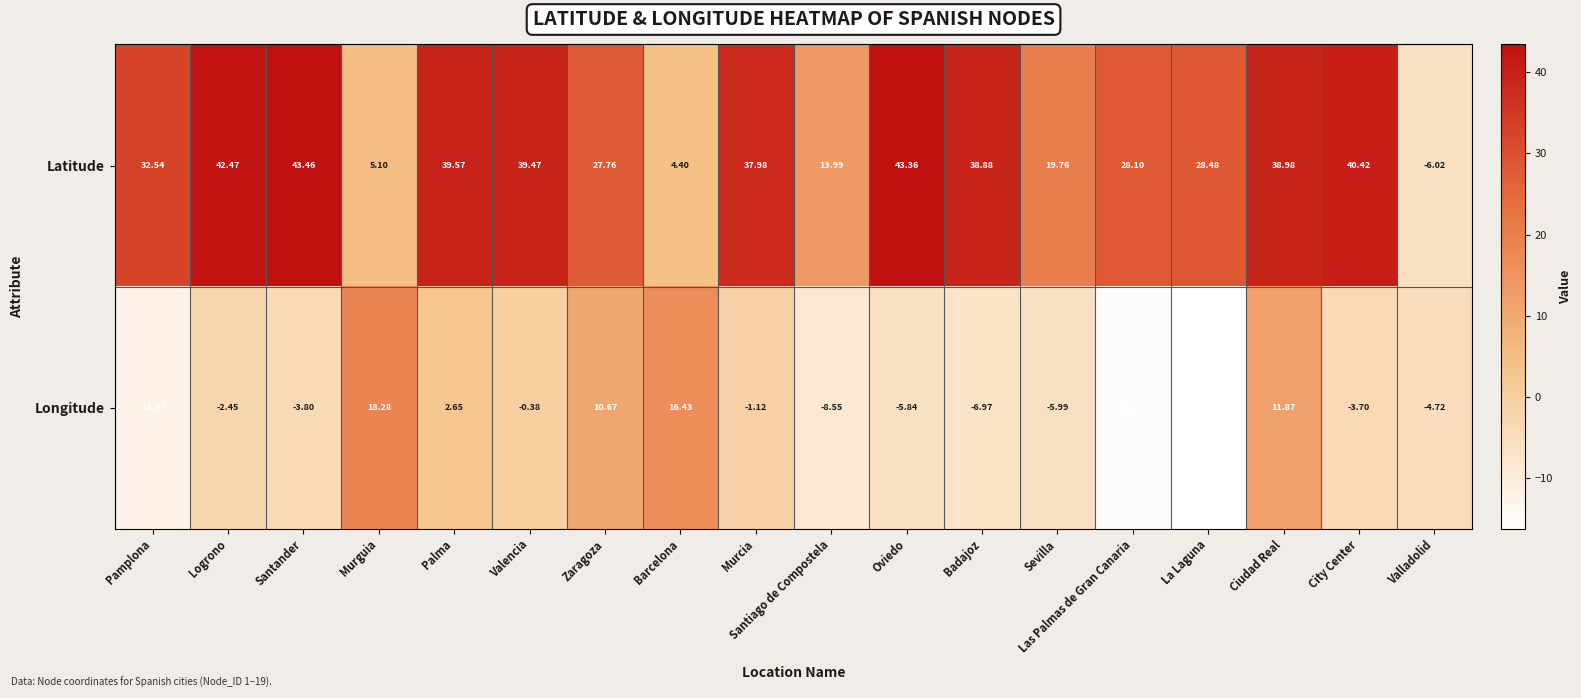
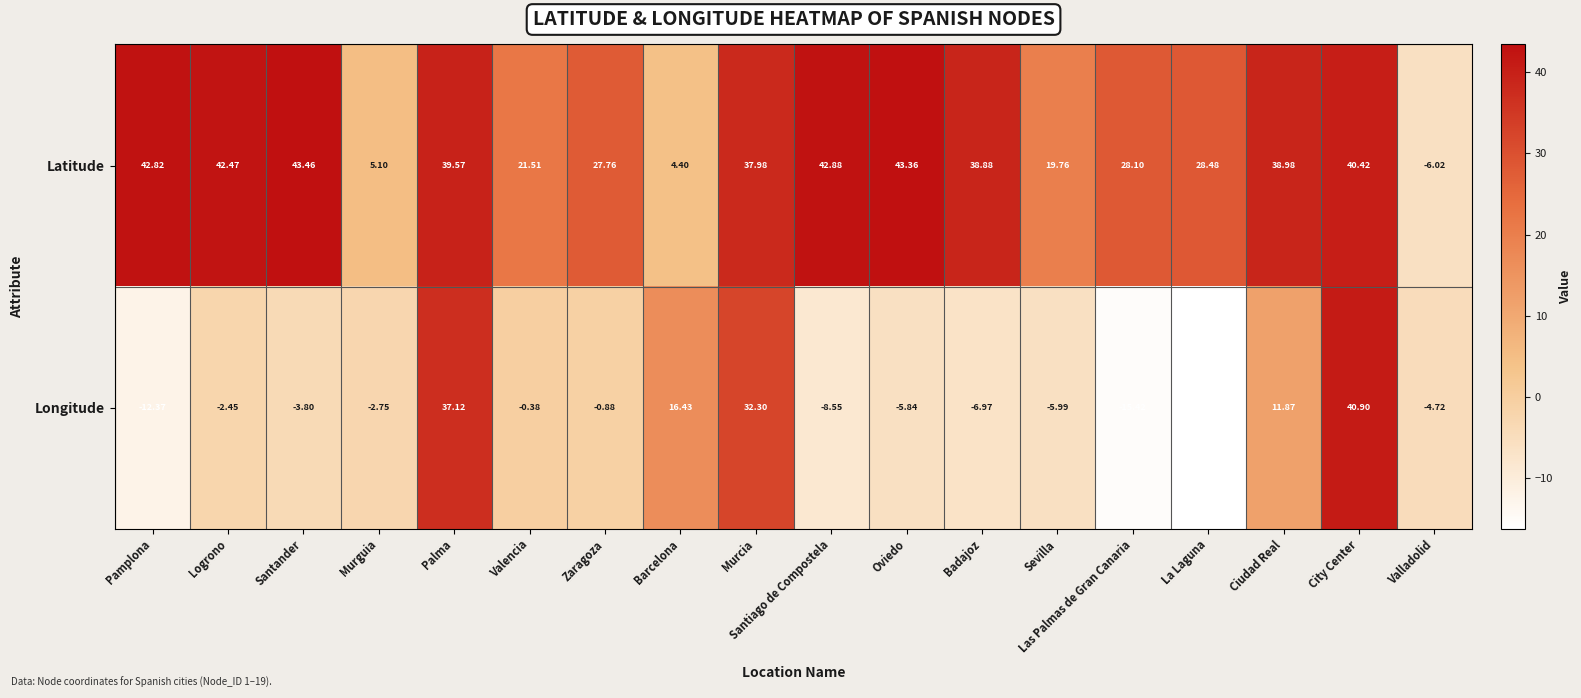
  {
    "Latitude": {
-     "Pamplona": 32.54,
+     "Pamplona": 42.82,
      "Logrono": 42.47,
      "Santander": 43.46,
      "Murguia": 5.10,
      "Palma": 39.57,
-     "Valencia": 39.47,
+     "Valencia": 21.51,
      "Zaragoza": 27.76,
      "Barcelona": 4.40,
      "Murcia": 37.98,
-     "Santiago de Compostela": 13.99,
+     "Santiago de Compostela": 42.88,
      "Oviedo": 43.36,
      "Badajoz": 38.88,
      "Sevilla": 19.76,
      "Las Palmas de Gran Canaria": 28.10,
      "La Laguna": 28.48,
      "Ciudad Real": 38.98,
      "City Center": 40.42,
      "Valladolid": -6.02
    },
    "Longitude": {
      "Logrono": -2.45,
      "Santander": -3.80,
-     "Murguia": 18.28,
-     "Palma": 2.65,
+     "Murguia": -2.75,
+     "Palma": 37.12,
      "Valencia": -0.38,
-     "Zaragoza": 10.67,
+     "Zaragoza": -0.88,
      "Barcelona": 16.43,
-     "Murcia": -1.12,
+     "Murcia": 32.30,
      "Santiago de Compostela": -8.55,
      "Oviedo": -5.84,
      "Badajoz": -6.97,
      "Sevilla": -5.99,
      "Ciudad Real": 11.87,
-     "City Center": -3.70,
+     "City Center": 40.90,
      "Valladolid": -4.72
    }
  }
